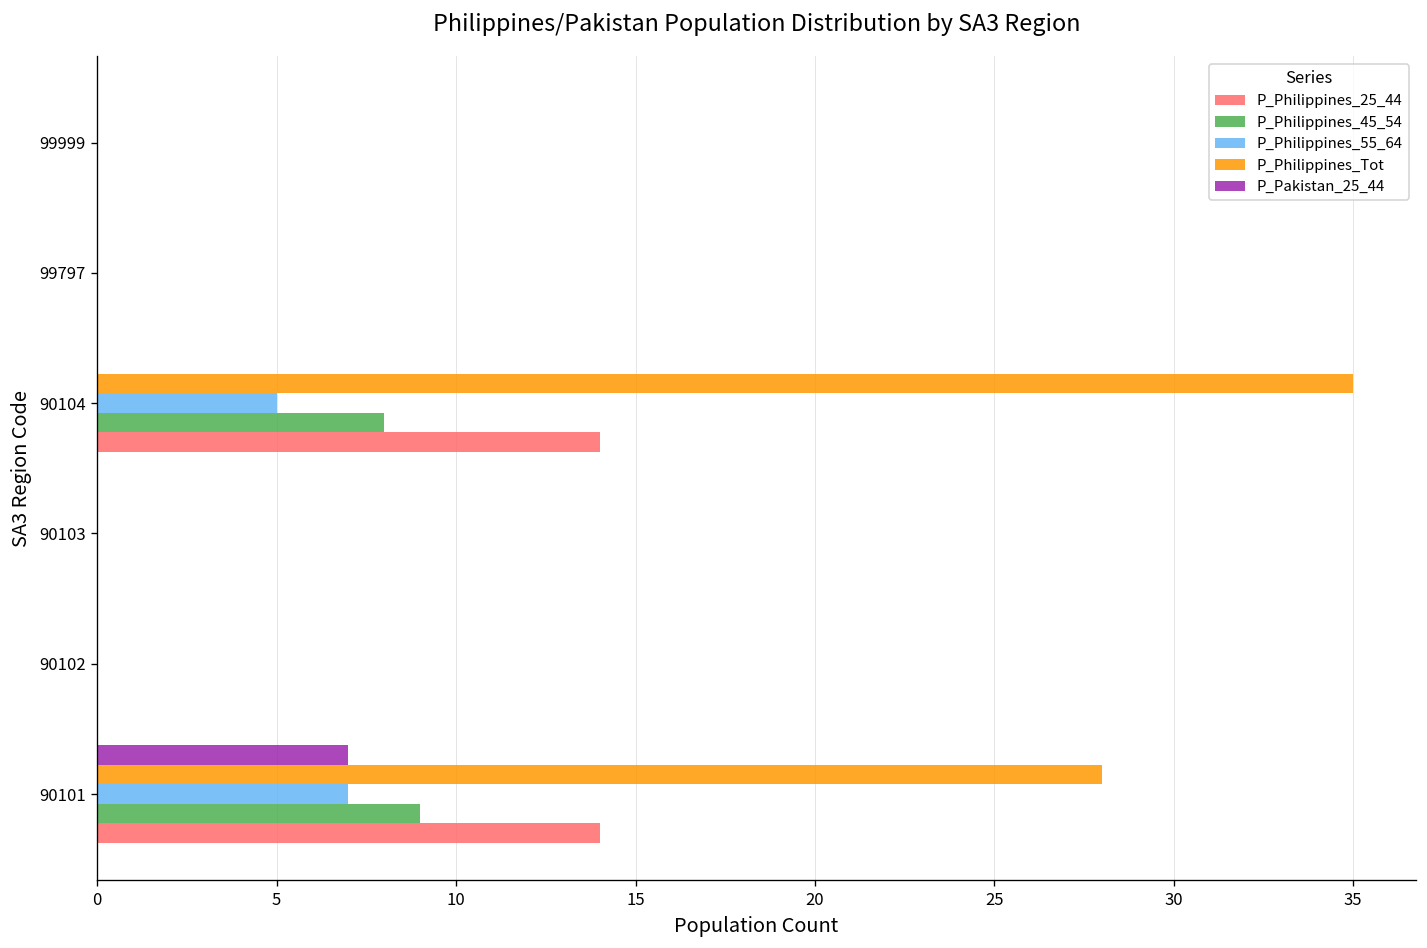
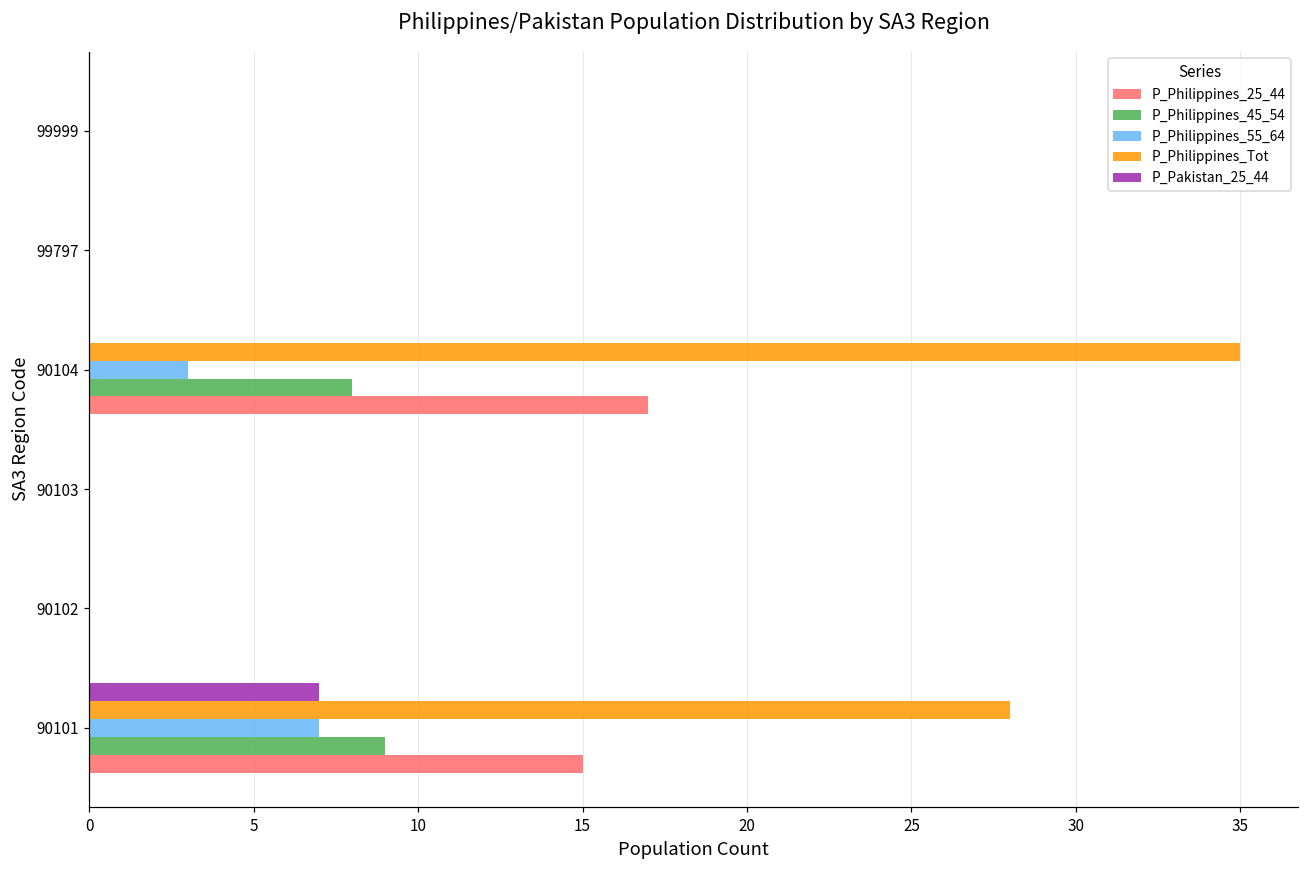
  {
    "P_Philippines_25_44": {
      "99999": 0,
      "99797": 0,
-     "90104": 14,
+     "90104": 17,
      "90103": 0,
      "90102": 0,
-     "90101": 14
+     "90101": 15
    },
    "P_Philippines_45_54": {
      "99999": 0,
      "99797": 0,
      "90104": 8,
      "90103": 0,
      "90102": 0,
      "90101": 9
    },
    "P_Philippines_55_64": {
      "99999": 0,
      "99797": 0,
-     "90104": 5,
+     "90104": 3,
      "90103": 0,
      "90102": 0,
      "90101": 7
    },
    "P_Philippines_Tot": {
      "99999": 0,
      "99797": 0,
      "90104": 35,
      "90103": 0,
      "90102": 0,
      "90101": 28
    },
    "P_Pakistan_25_44": {
      "99999": 0,
      "99797": 0,
      "90104": 0,
      "90103": 0,
      "90102": 0,
      "90101": 7
    }
  }
